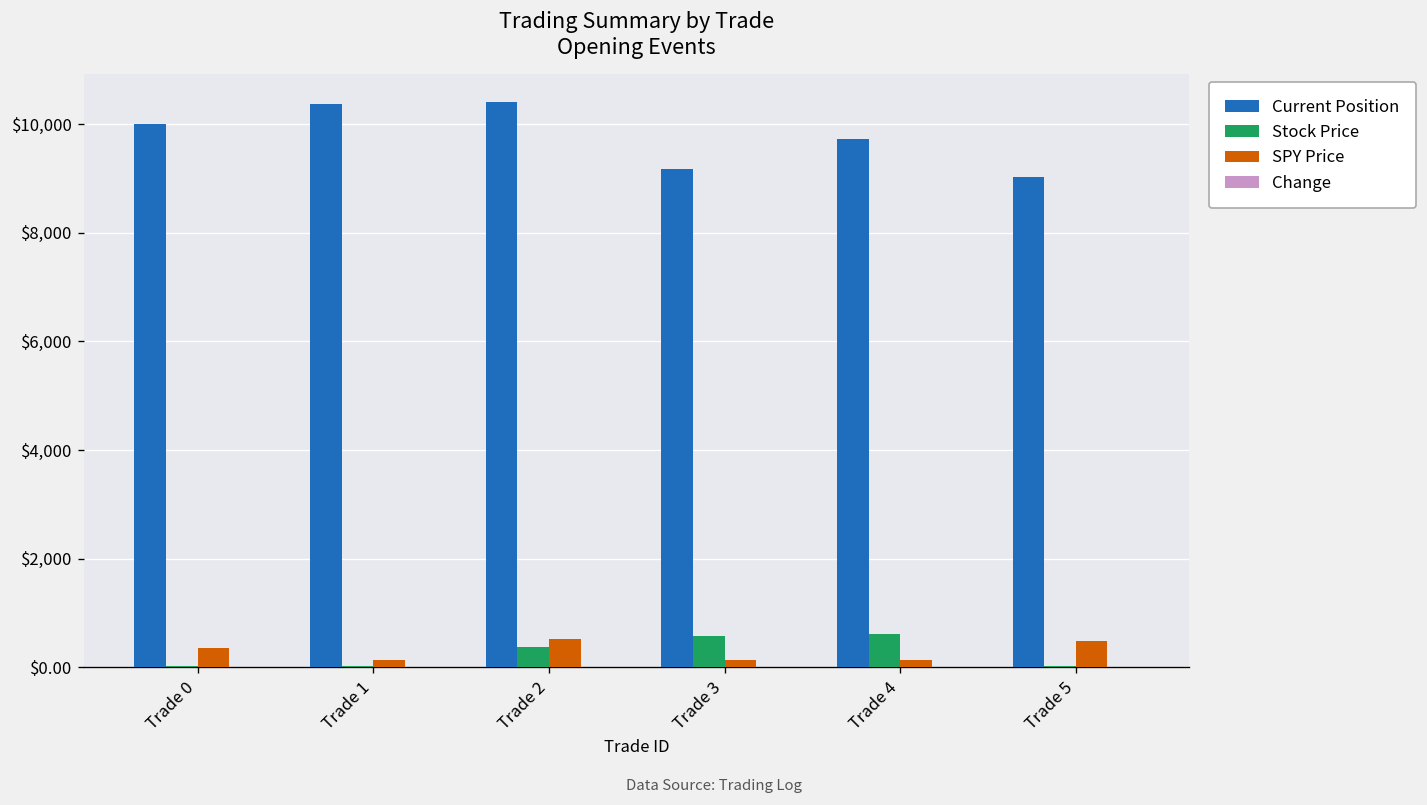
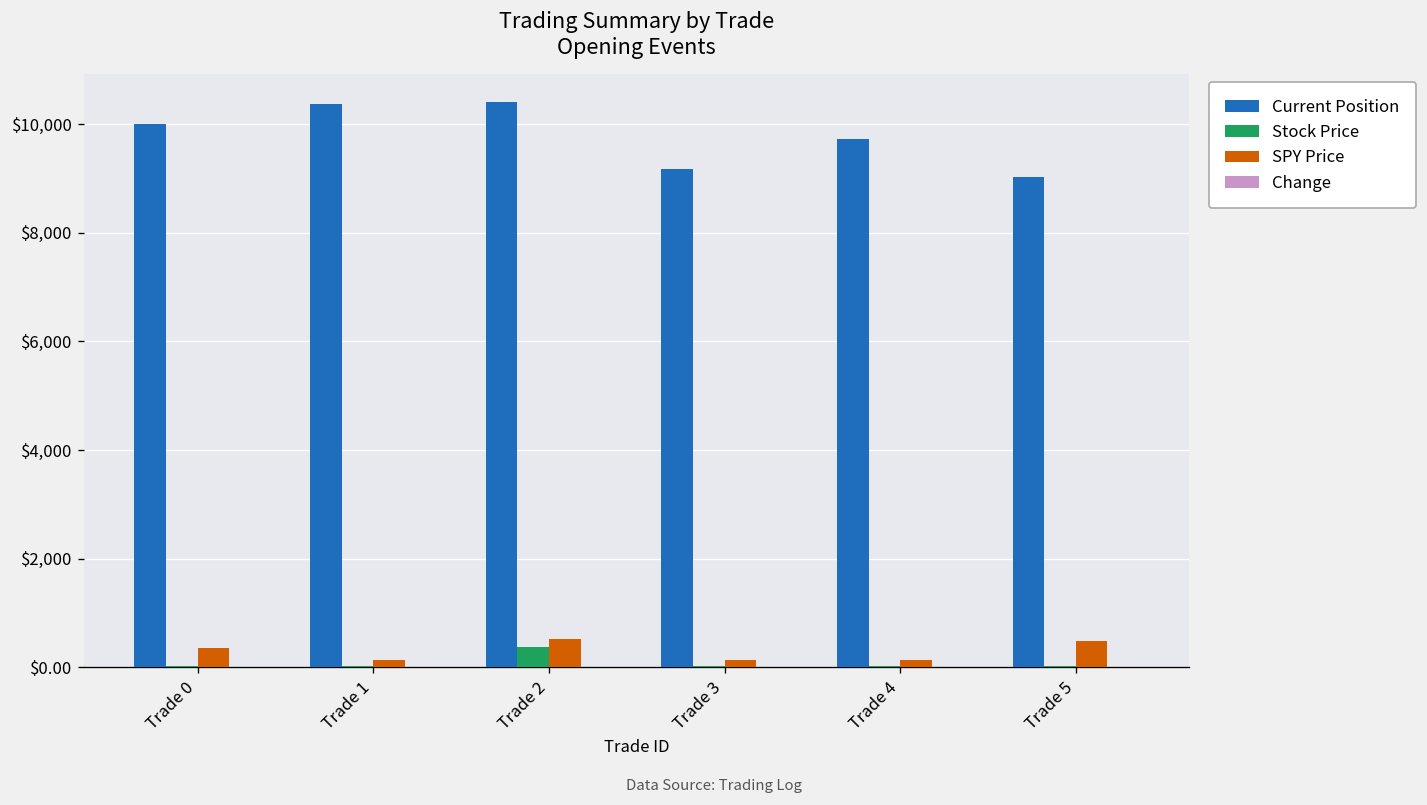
  {
    "Current Position": {
      "Trade 0": "$10,000",
      "Trade 1": "$10,400",
      "Trade 2": "$10,400",
      "Trade 3": "$9,200",
      "Trade 4": "$9,700",
      "Trade 5": "$9,000"
    },
    "Stock Price": {
      "Trade 2": "$400",
-     "Trade 3": "$600",
-     "Trade 4": "$600"
+     "Trade 3": "$0",
+     "Trade 4": "$0"
    },
    "SPY Price": {
      "Trade 0": "$400",
      "Trade 1": "$100",
      "Trade 2": "$500",
      "Trade 3": "$100",
      "Trade 4": "$100",
      "Trade 5": "$500"
    },
    "Change": {
      "Trade 0": "$0",
      "Trade 1": "$0",
      "Trade 2": "$0",
      "Trade 3": "$0",
      "Trade 4": "$0",
      "Trade 5": "$0"
    }
  }
